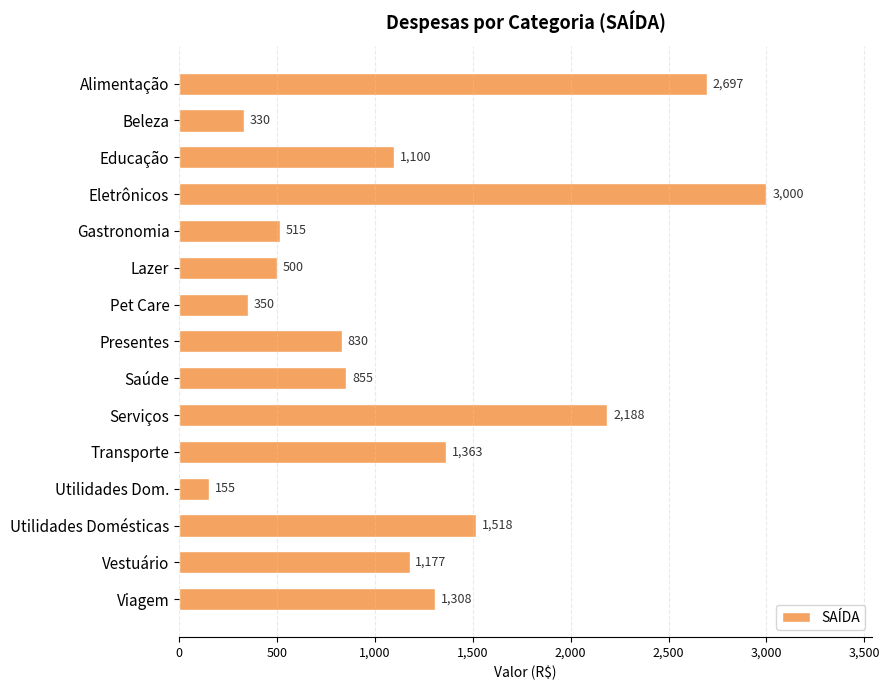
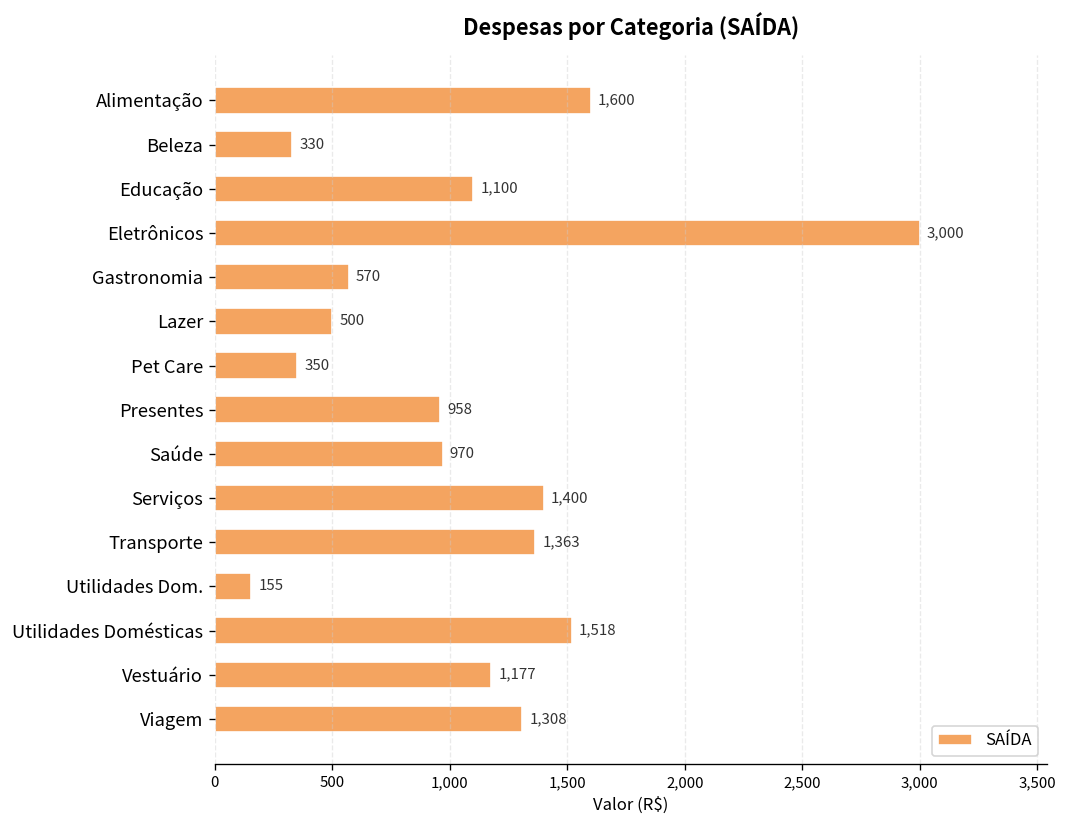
  {
-   "Alimentação": "2,697",
+   "Alimentação": "1,600",
    "Beleza": "330",
    "Educação": "1,100",
    "Eletrônicos": "3,000",
-   "Gastronomia": "515",
+   "Gastronomia": "570",
    "Lazer": "500",
    "Pet Care": "350",
-   "Presentes": "830",
-   "Saúde": "855",
-   "Serviços": "2,188",
+   "Presentes": "958",
+   "Saúde": "970",
+   "Serviços": "1,400",
    "Transporte": "1,363",
    "Utilidades Dom.": "155",
    "Utilidades Domésticas": "1,518",
    "Vestuário": "1,177",
    "Viagem": "1,308"
  }
